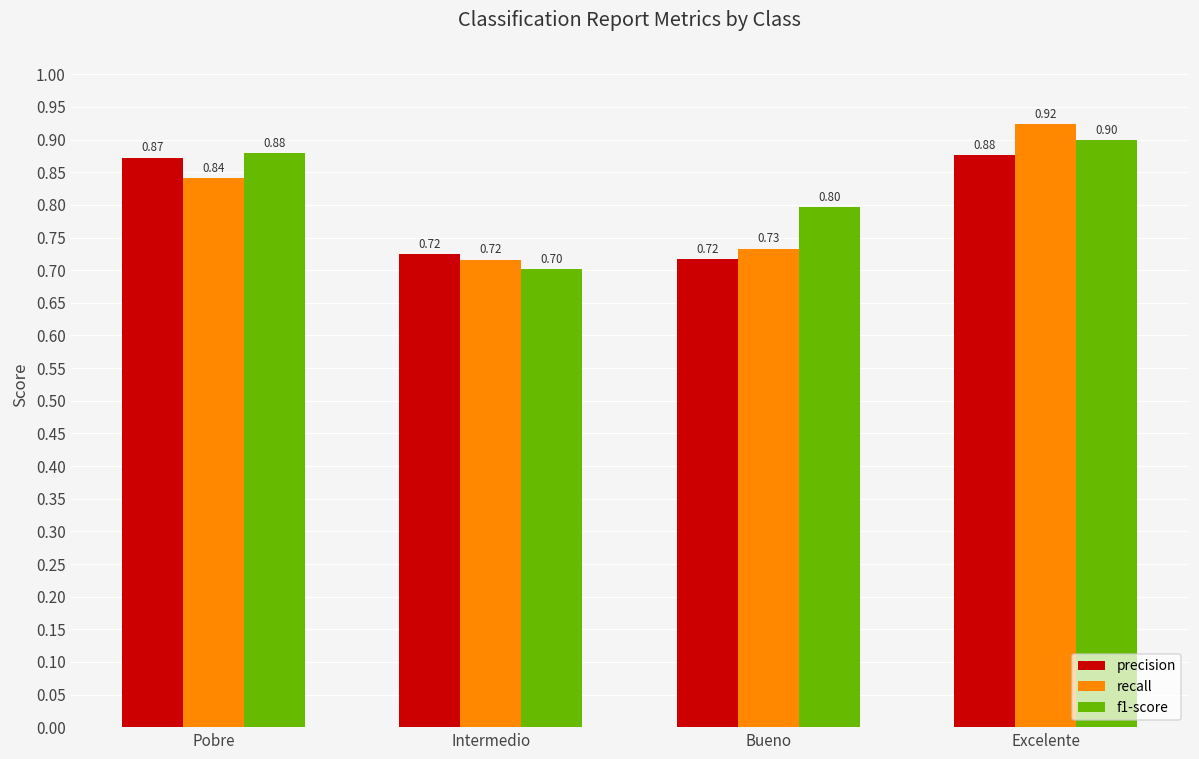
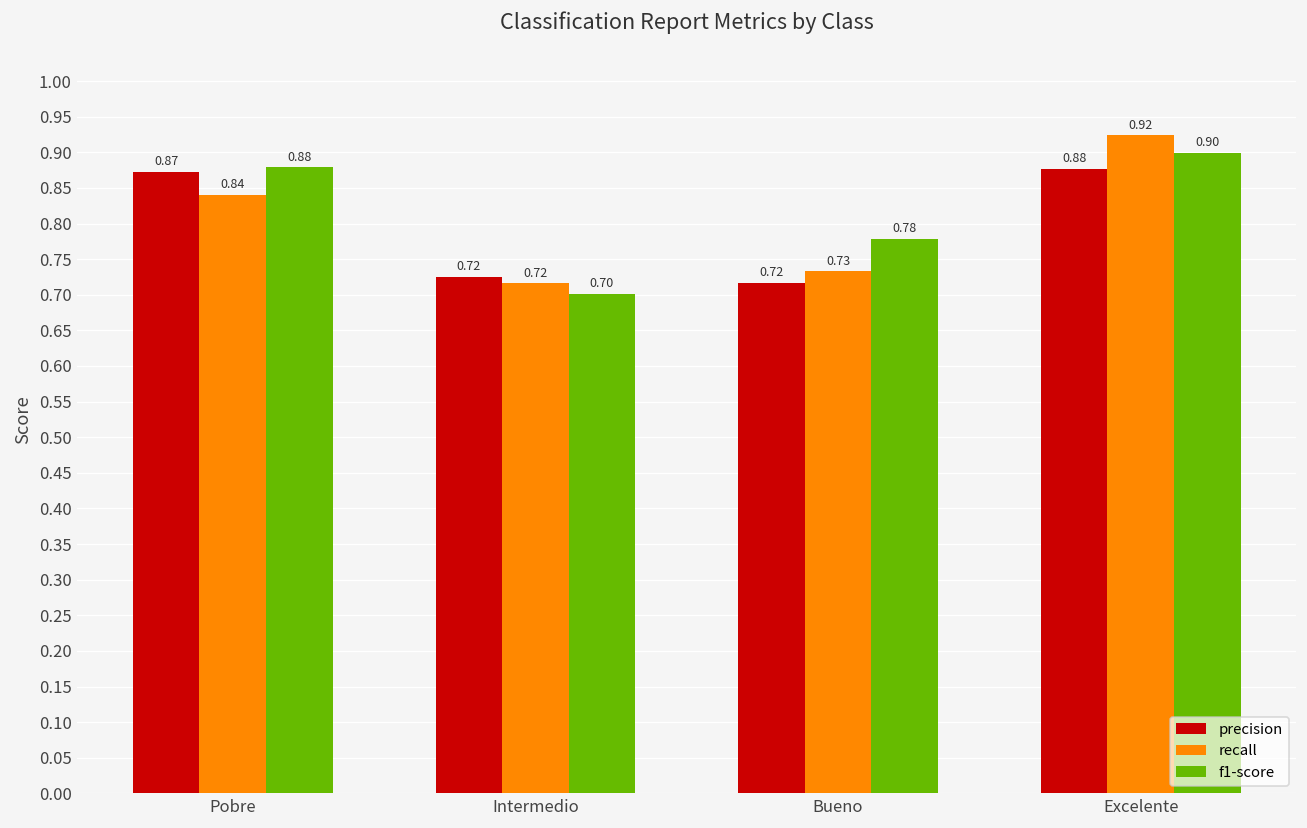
  {
    "precision": {
      "Pobre": 0.87,
      "Intermedio": 0.72,
      "Bueno": 0.72,
      "Excelente": 0.88
    },
    "recall": {
      "Pobre": 0.84,
      "Intermedio": 0.72,
      "Bueno": 0.73,
      "Excelente": 0.92
    },
    "f1-score": {
      "Pobre": 0.88,
      "Intermedio": 0.70,
-     "Bueno": 0.80,
+     "Bueno": 0.78,
      "Excelente": 0.90
    }
  }
